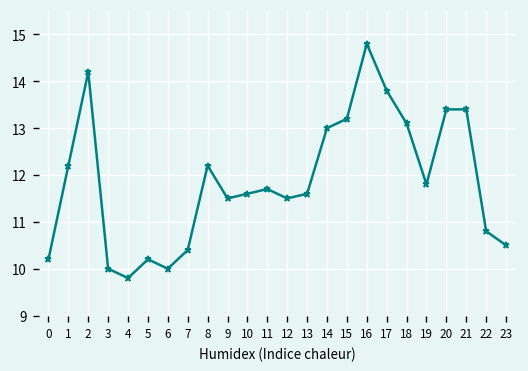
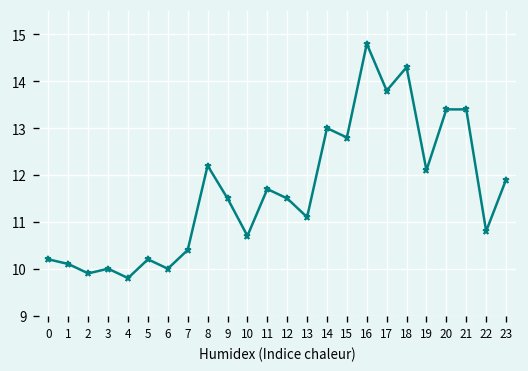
  {
    "0": 10.2,
-   "1": 12.2,
-   "2": 14.2,
+   "1": 10.1,
+   "2": 9.9,
    "3": 10.0,
    "4": 9.8,
    "5": 10.2,
    "6": 10.0,
    "7": 10.4,
    "8": 12.2,
    "9": 11.5,
-   "10": 11.6,
+   "10": 10.7,
    "11": 11.7,
    "12": 11.5,
-   "13": 11.6,
+   "13": 11.1,
    "14": 13.0,
-   "15": 13.2,
+   "15": 12.8,
    "16": 14.8,
    "17": 13.8,
-   "18": 13.1,
-   "19": 11.8,
+   "18": 14.3,
+   "19": 12.1,
    "20": 13.4,
    "21": 13.4,
    "22": 10.8,
-   "23": 10.5
+   "23": 11.9
  }
